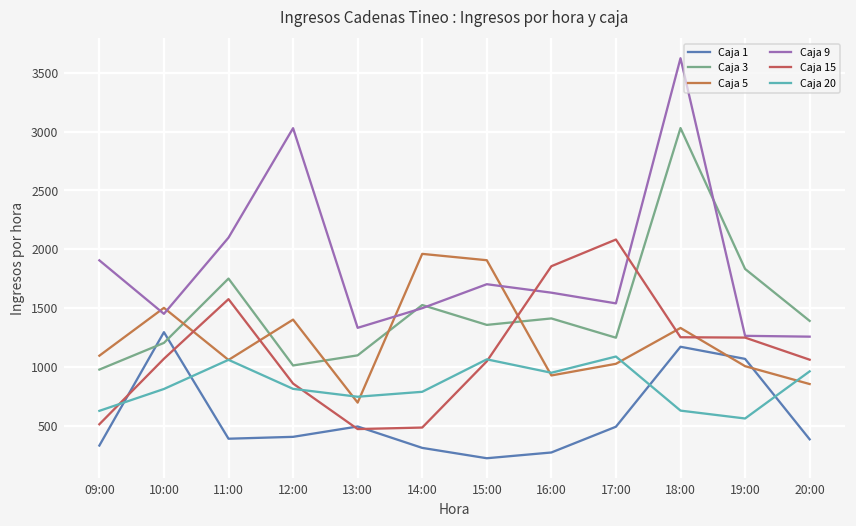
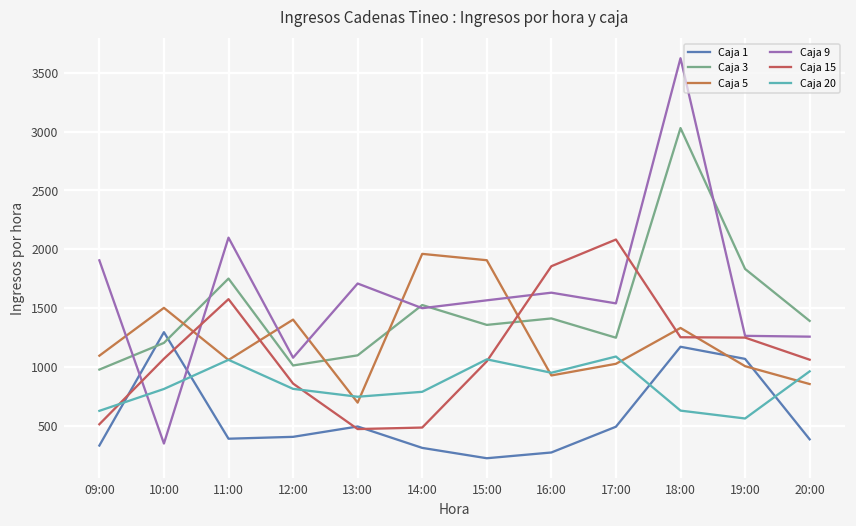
  {
    "Caja 9": {
      "09:00": 1910,
-     "10:00": 1450,
+     "10:00": 350,
      "11:00": 2100,
-     "12:00": 3030,
-     "13:00": 1330,
+     "12:00": 1080,
+     "13:00": 1710,
      "14:00": 1500,
-     "15:00": 1700,
+     "15:00": 1570,
      "16:00": 1630,
      "17:00": 1540,
      "18:00": 3620,
      "20:00": 1260
    }
  }
